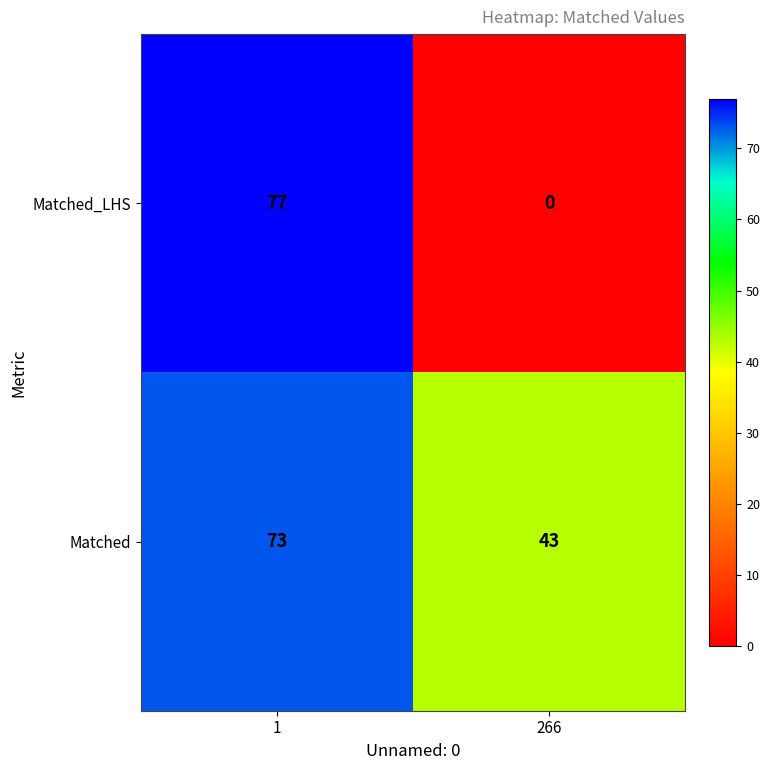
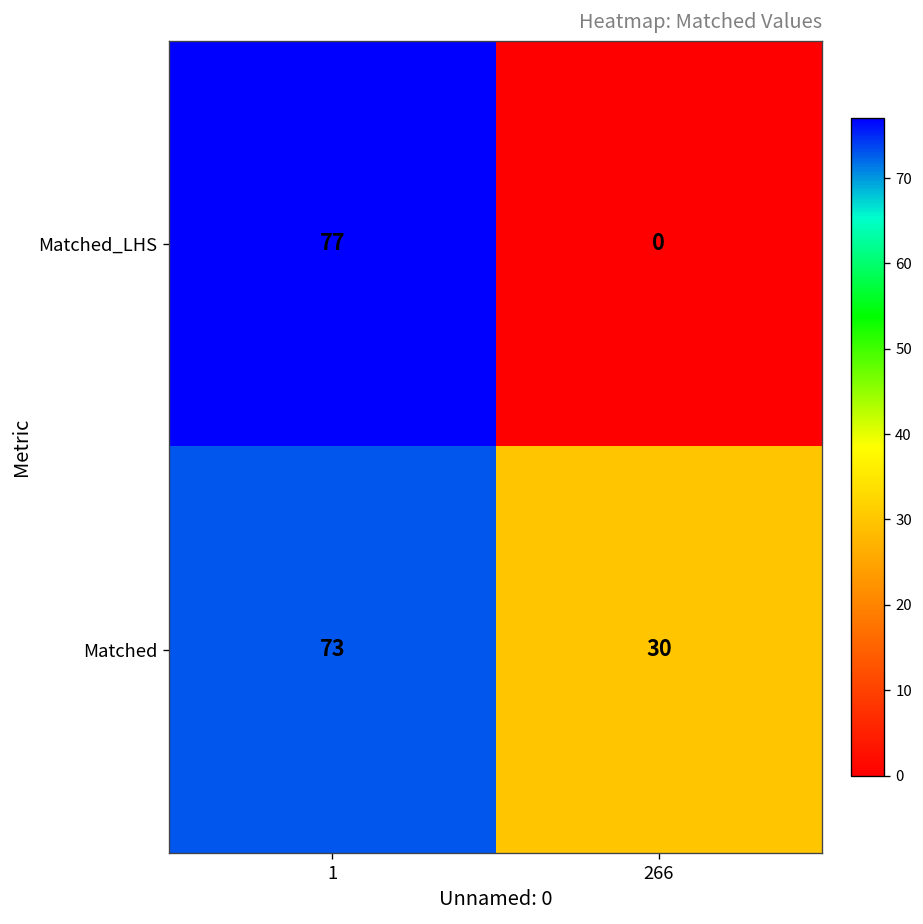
  {
    "Matched_LHS": {
      "1": 77,
      "266": 0
    },
    "Matched": {
      "1": 73,
-     "266": 43
+     "266": 30
    }
  }
